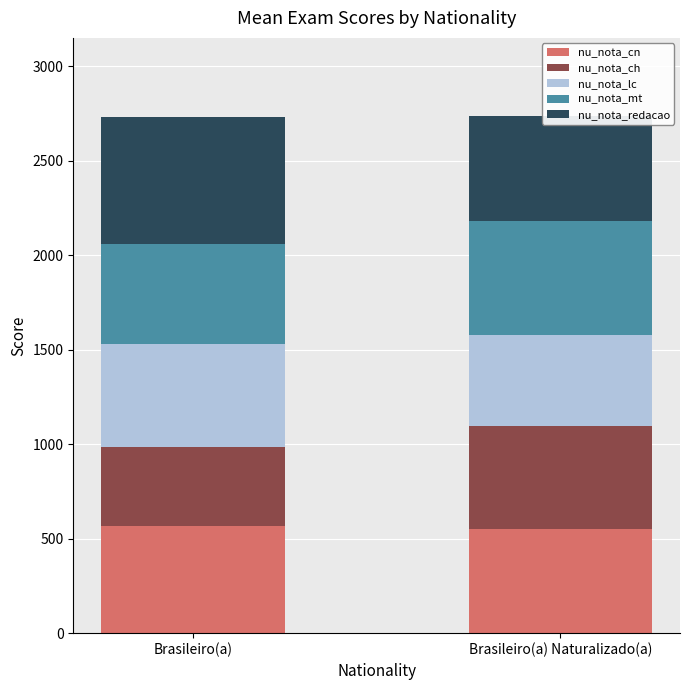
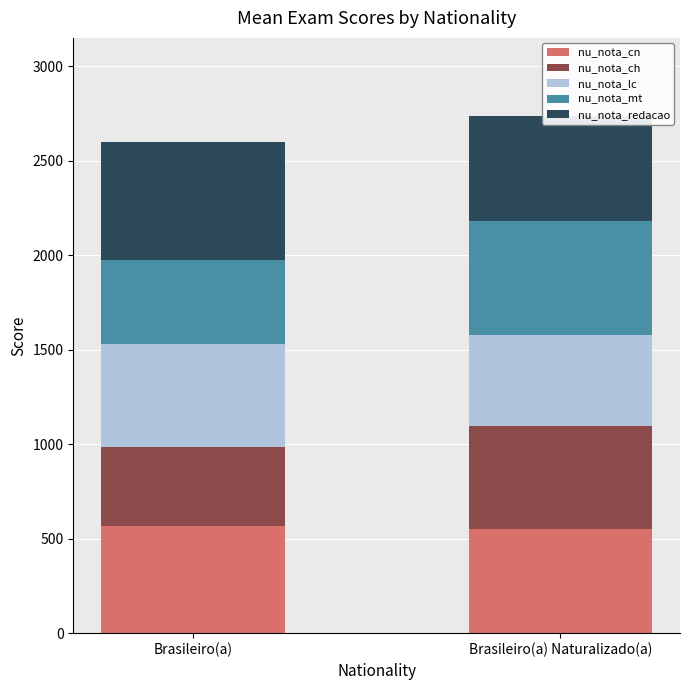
  {
    "nu_nota_cn": {
      "Brasileiro(a)": 570,
      "Brasileiro(a) Naturalizado(a)": 550
    },
    "nu_nota_ch": {
      "Brasileiro(a)": 420,
      "Brasileiro(a) Naturalizado(a)": 540
    },
    "nu_nota_lc": {
      "Brasileiro(a)": 540,
      "Brasileiro(a) Naturalizado(a)": 480
    },
    "nu_nota_mt": {
-     "Brasileiro(a)": 530,
+     "Brasileiro(a)": 440,
      "Brasileiro(a) Naturalizado(a)": 600
    },
    "nu_nota_redacao": {
-     "Brasileiro(a)": 680
+     "Brasileiro(a)": 620
    }
  }
